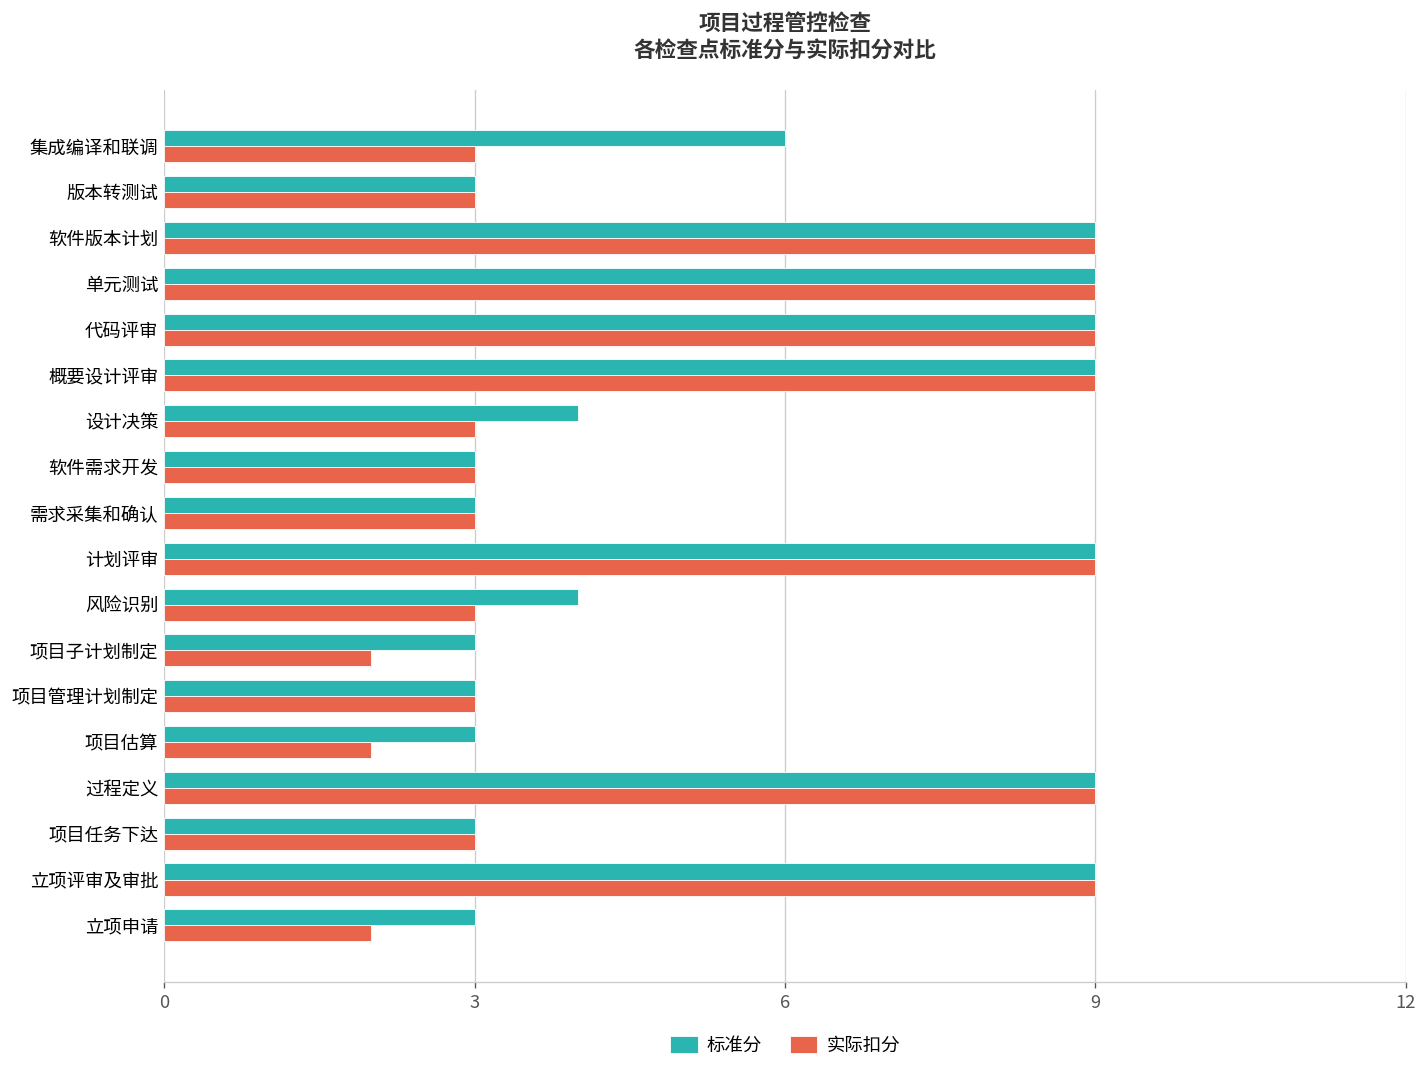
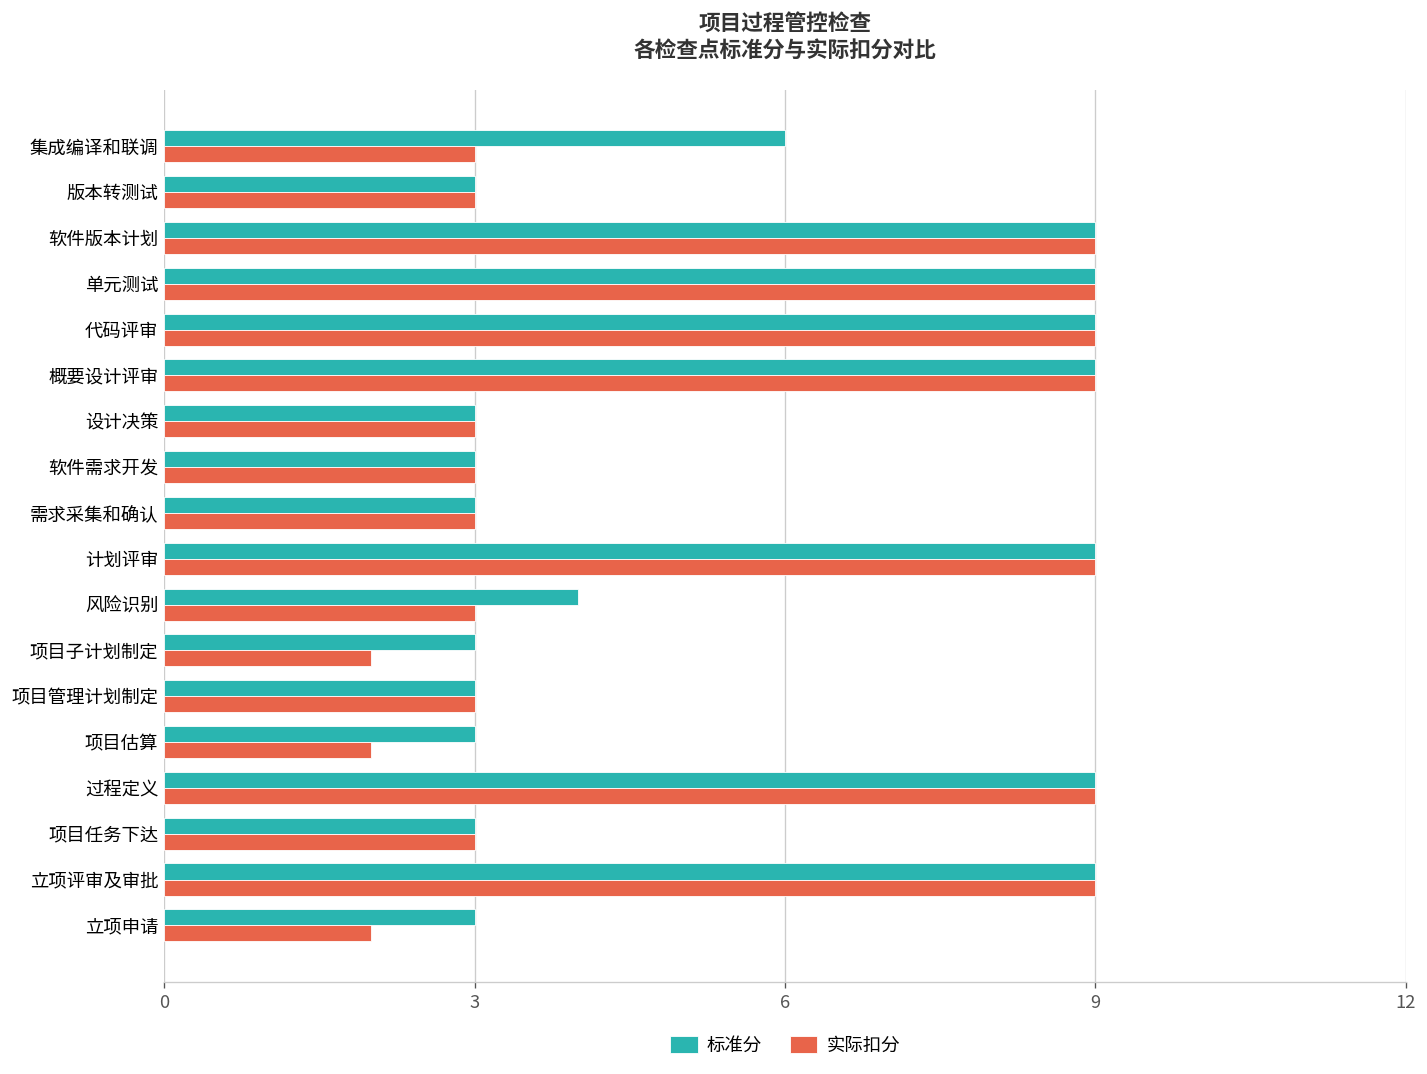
  {
    "标准分": {
      "集成编译和联调": 6,
      "版本转测试": 3,
      "软件版本计划": 9,
      "单元测试": 9,
      "代码评审": 9,
      "概要设计评审": 9,
-     "设计决策": 4,
+     "设计决策": 3,
      "软件需求开发": 3,
      "需求采集和确认": 3,
      "计划评审": 9,
      "风险识别": 4,
      "项目子计划制定": 3,
      "项目管理计划制定": 3,
      "项目估算": 3,
      "过程定义": 9,
      "项目任务下达": 3,
      "立项评审及审批": 9,
      "立项申请": 3
    },
    "实际扣分": {
      "集成编译和联调": 3,
      "版本转测试": 3,
      "软件版本计划": 9,
      "单元测试": 9,
      "代码评审": 9,
      "概要设计评审": 9,
      "设计决策": 3,
      "软件需求开发": 3,
      "需求采集和确认": 3,
      "计划评审": 9,
      "风险识别": 3,
      "项目子计划制定": 2,
      "项目管理计划制定": 3,
      "项目估算": 2,
      "过程定义": 9,
      "项目任务下达": 3,
      "立项评审及审批": 9,
      "立项申请": 2
    }
  }
